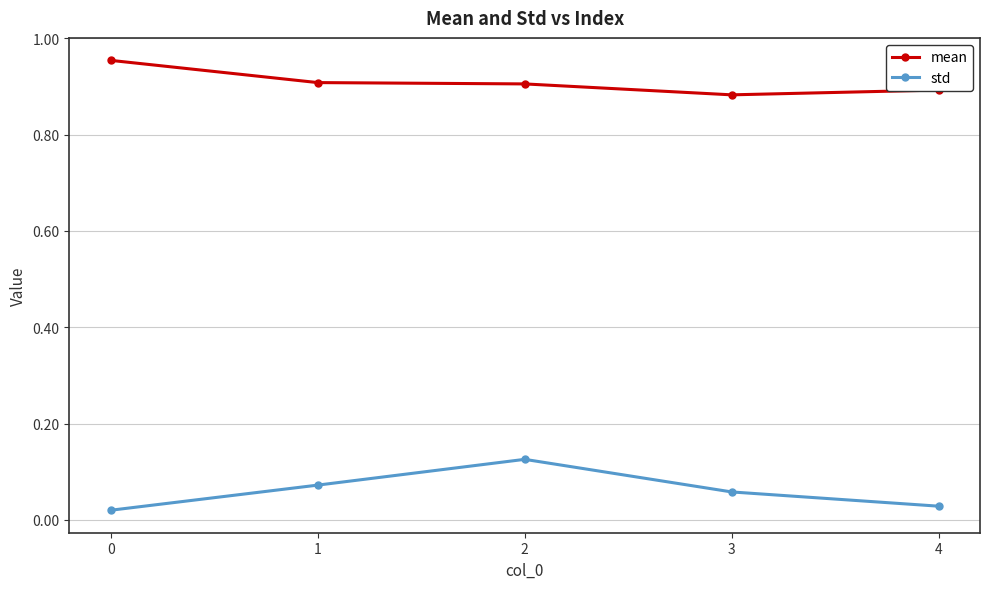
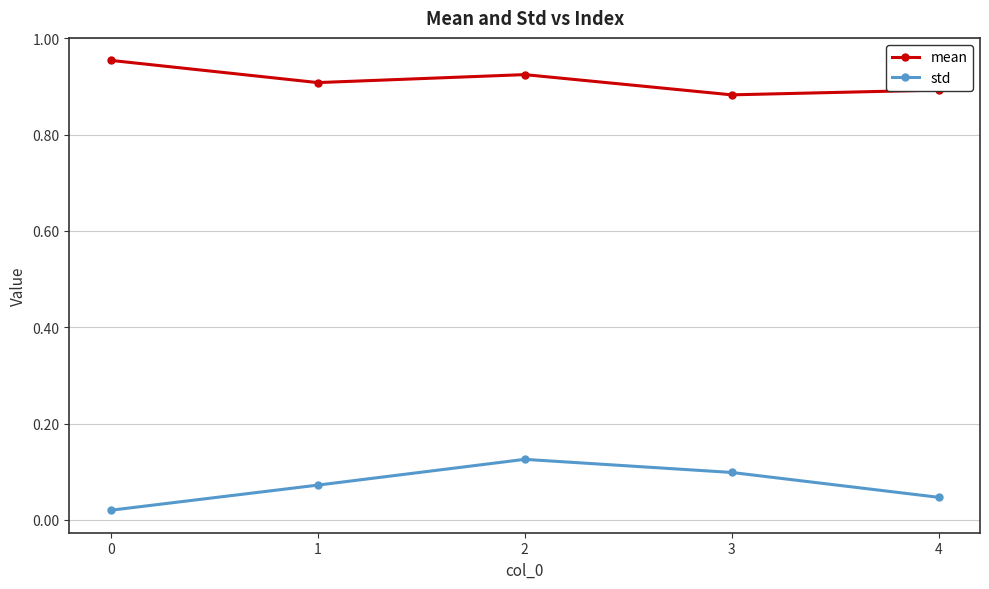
  {
    "mean": {
      "0": 0.95,
      "1": 0.91,
-     "2": 0.91,
+     "2": 0.92,
      "3": 0.88
    },
    "std": {
      "0": 0.02,
      "1": 0.07,
      "2": 0.13,
-     "3": 0.06,
-     "4": 0.03
+     "3": 0.10,
+     "4": 0.05
    }
  }
